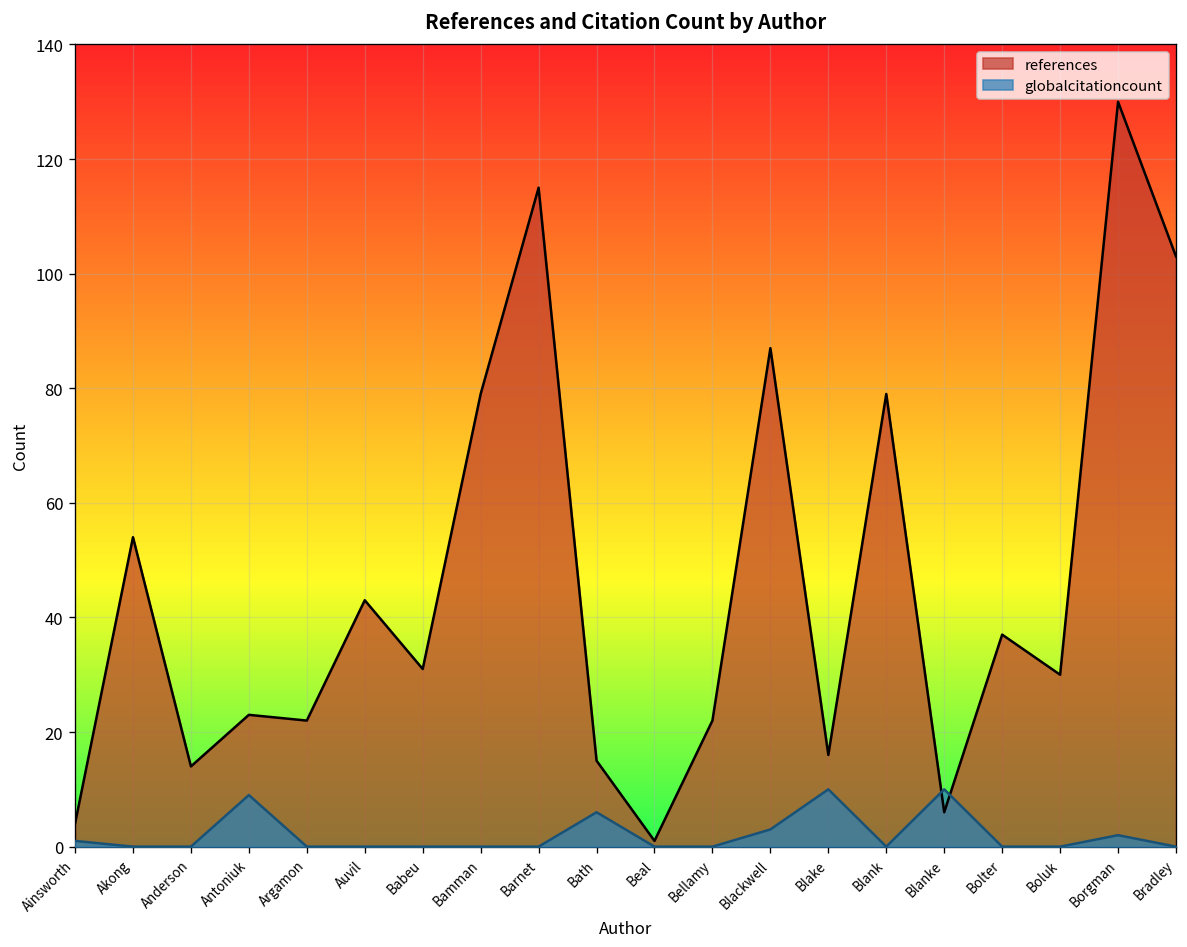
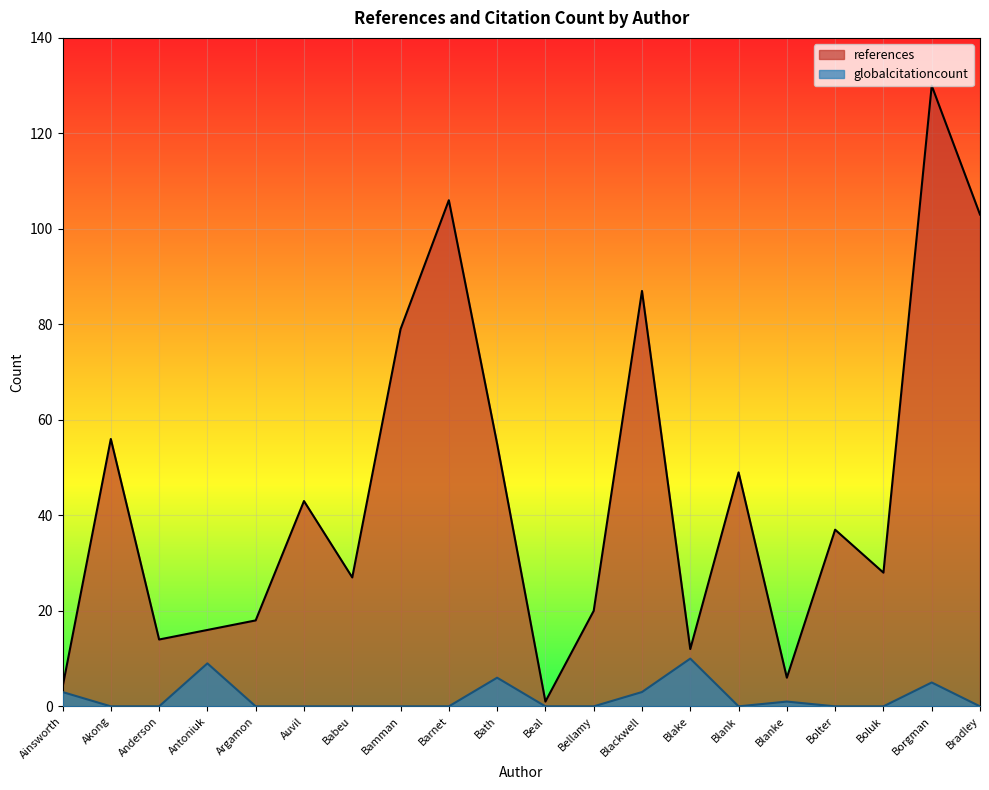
  {
    "references": {
      "Ainsworth": 4,
-     "Akong": 54,
+     "Akong": 56,
      "Anderson": 14,
-     "Antoniuk": 23,
-     "Argamon": 22,
+     "Antoniuk": 16,
+     "Argamon": 18,
      "Auvil": 43,
-     "Babeu": 31,
+     "Babeu": 27,
      "Bamman": 79,
-     "Barnet": 115,
-     "Bath": 15,
+     "Barnet": 106,
+     "Bath": 55,
      "Beal": 1,
-     "Bellamy": 22,
+     "Bellamy": 20,
      "Blackwell": 87,
-     "Blake": 16,
-     "Blank": 79,
+     "Blake": 12,
+     "Blank": 49,
      "Blanke": 6,
      "Bolter": 37,
-     "Boluk": 30,
+     "Boluk": 28,
      "Bradley": 103
    },
    "globalcitationcount": {
-     "Ainsworth": 1,
+     "Ainsworth": 3,
      "Akong": 0,
      "Anderson": 0,
      "Antoniuk": 9,
      "Argamon": 0,
      "Auvil": 0,
      "Babeu": 0,
      "Bamman": 0,
      "Barnet": 0,
      "Bath": 6,
      "Beal": 0,
      "Bellamy": 0,
      "Blackwell": 3,
      "Blake": 10,
      "Blank": 0,
-     "Blanke": 10,
+     "Blanke": 1,
      "Bolter": 0,
      "Boluk": 0,
-     "Borgman": 2,
+     "Borgman": 5,
      "Bradley": 0
    }
  }
